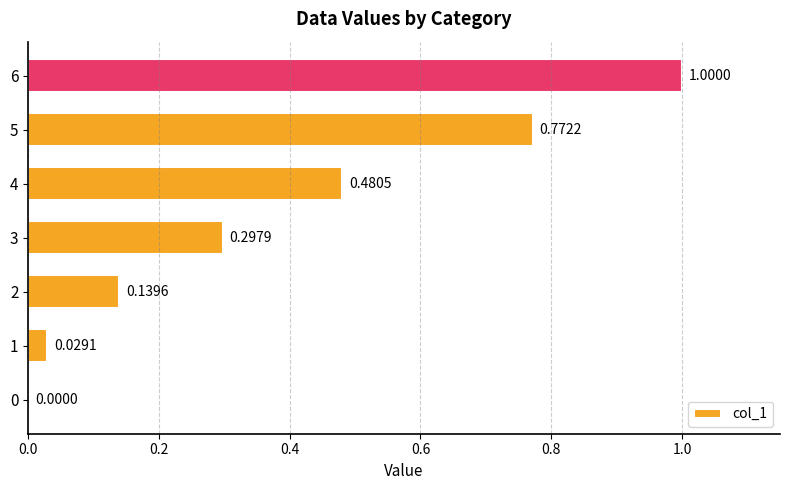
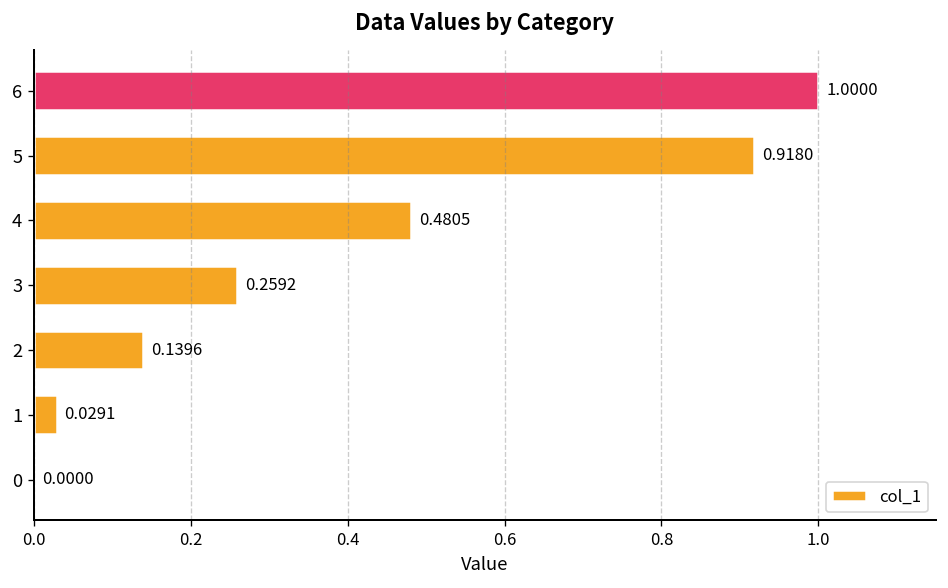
  {
    "6": 1.0000,
-   "5": 0.7722,
+   "5": 0.9180,
    "4": 0.4805,
-   "3": 0.2979,
+   "3": 0.2592,
    "2": 0.1396,
    "1": 0.0291,
    "0": 0.0000
  }
